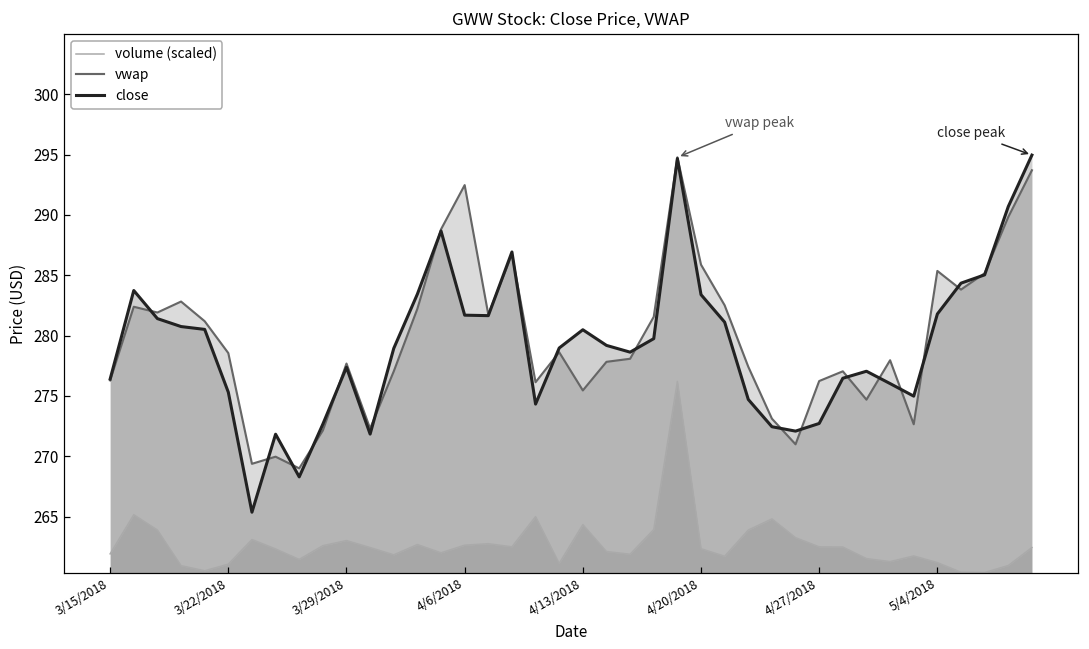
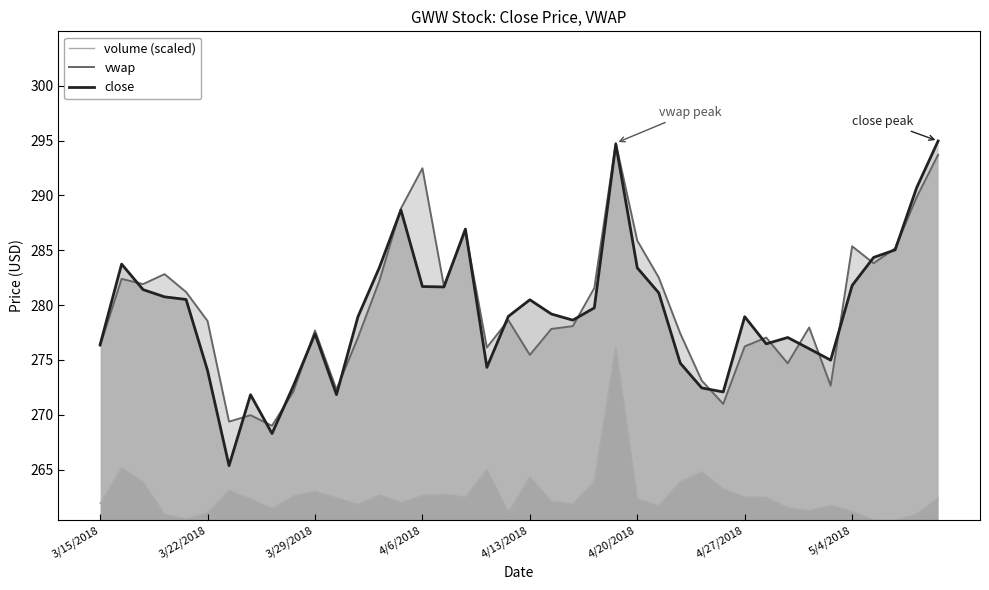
  {
    "volume (scaled)": {
      "3/15/2018": 261.9,
      "3/22/2018": 261.1,
      "3/29/2018": 263.0,
      "4/6/2018": 262.6,
      "4/13/2018": 264.3,
      "4/20/2018": 262.3,
      "4/27/2018": 262.5,
      "5/4/2018": 261.2
    },
    "vwap": {
      "3/22/2018": 278.5,
      "3/29/2018": 277.7,
      "4/6/2018": 292.5,
      "4/13/2018": 275.5,
      "4/20/2018": 285.9,
      "4/27/2018": 276.2,
      "5/4/2018": 285.4
    },
    "close": {
-     "3/22/2018": 275.3,
+     "3/22/2018": 274.0,
      "3/29/2018": 277.4,
      "4/6/2018": 281.7,
      "4/13/2018": 280.5,
      "4/20/2018": 283.4,
-     "4/27/2018": 272.7,
+     "4/27/2018": 278.9,
      "5/4/2018": 281.8
    }
  }
